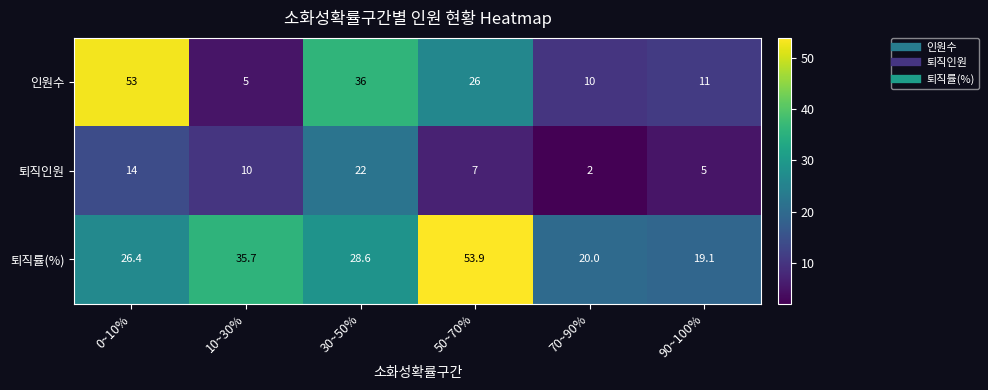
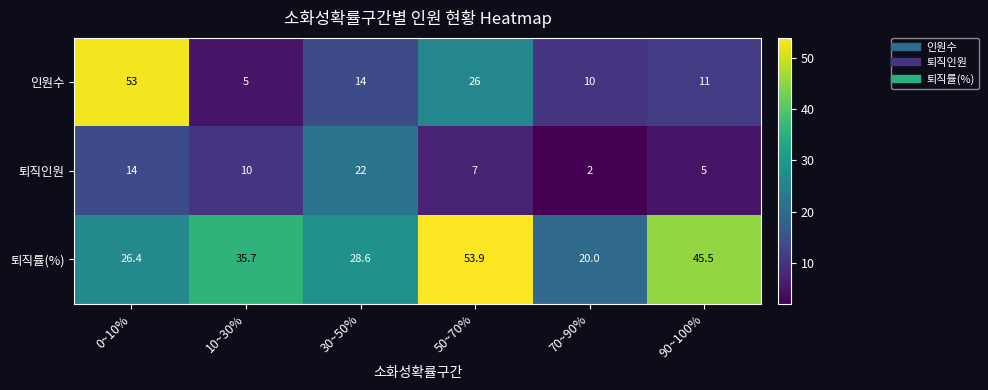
  {
    "인원수": {
      "0~10%": 53,
      "10~30%": 5,
-     "30~50%": 36,
+     "30~50%": 14,
      "50~70%": 26,
      "70~90%": 10,
      "90~100%": 11
    },
    "퇴직인원": {
      "0~10%": 14,
      "10~30%": 10,
      "30~50%": 22,
      "50~70%": 7,
      "70~90%": 2,
      "90~100%": 5
    },
    "퇴직률(%)": {
      "0~10%": 26.4,
      "10~30%": 35.7,
      "30~50%": 28.6,
      "50~70%": 53.9,
      "70~90%": 20.0,
-     "90~100%": 19.1
+     "90~100%": 45.5
    }
  }
